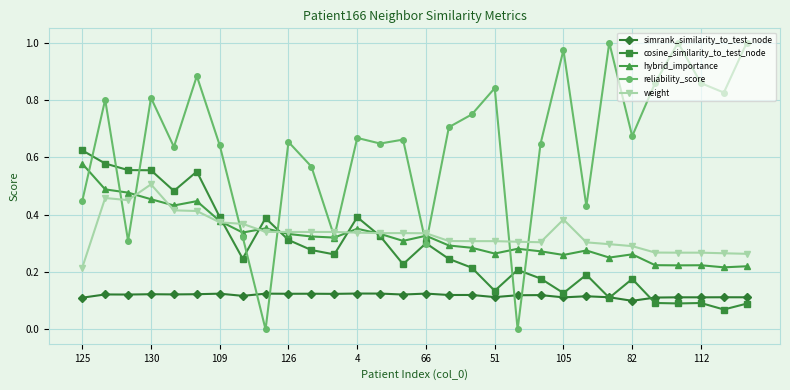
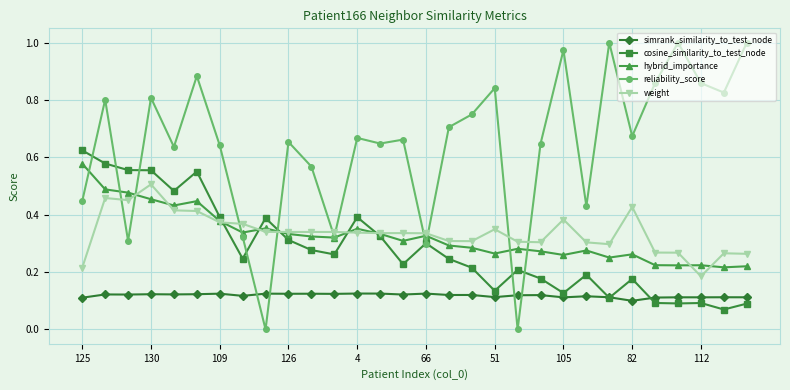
  {
    "weight": {
      "125": 0.22,
      "130": 0.51,
-     "51": 0.31,
+     "51": 0.35,
      "105": 0.38,
-     "82": 0.29,
-     "112": 0.27
+     "82": 0.43,
+     "112": 0.19
    }
  }
